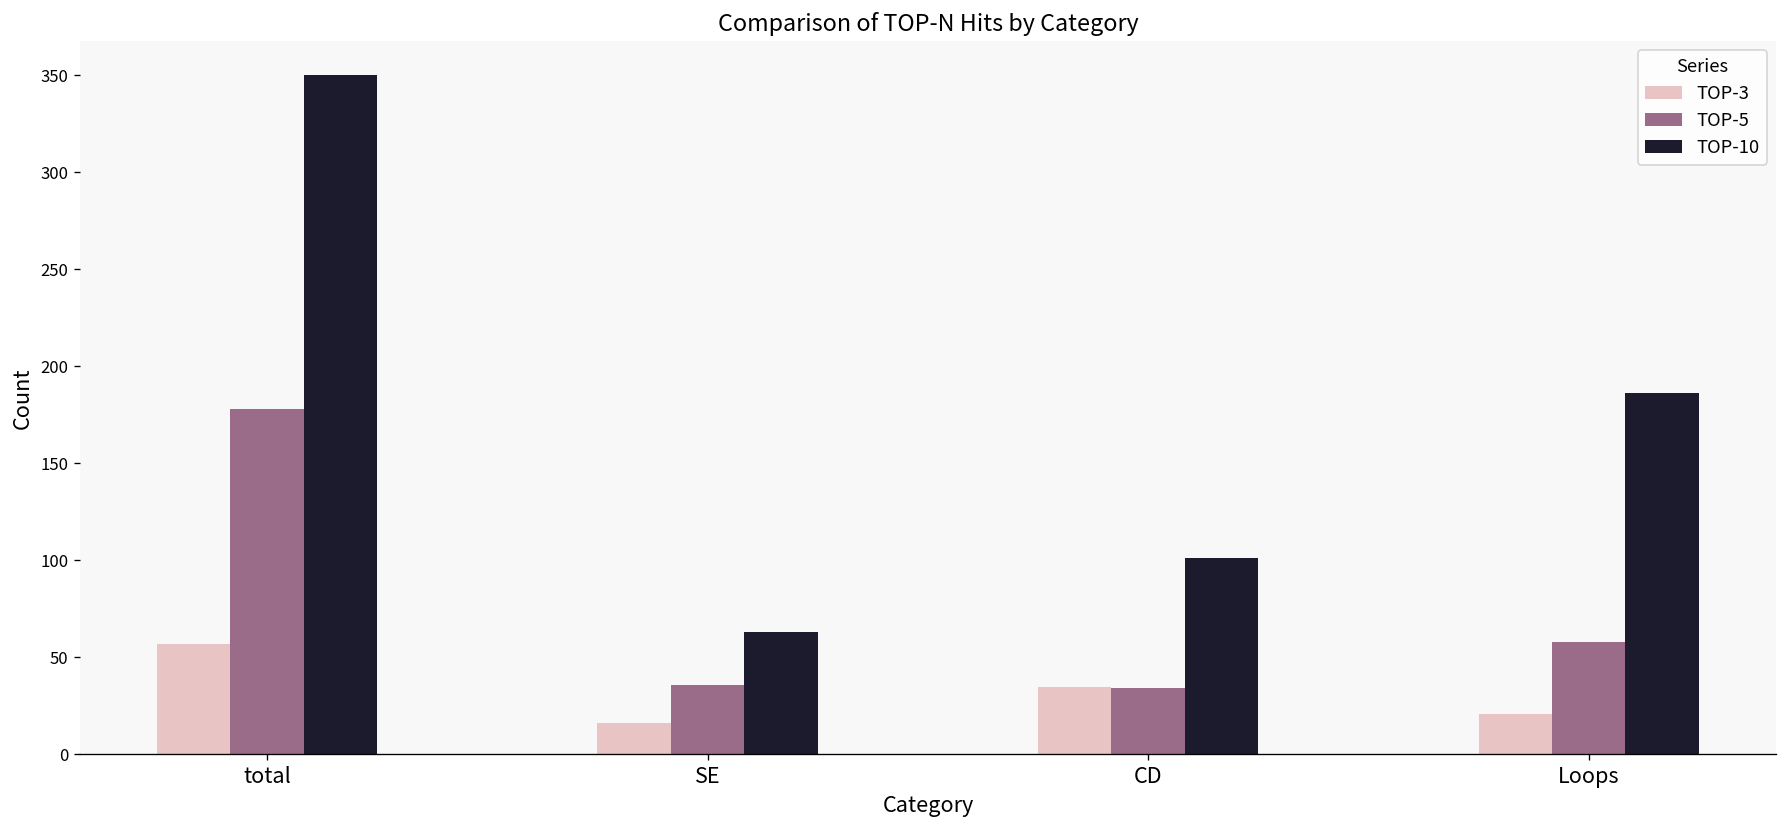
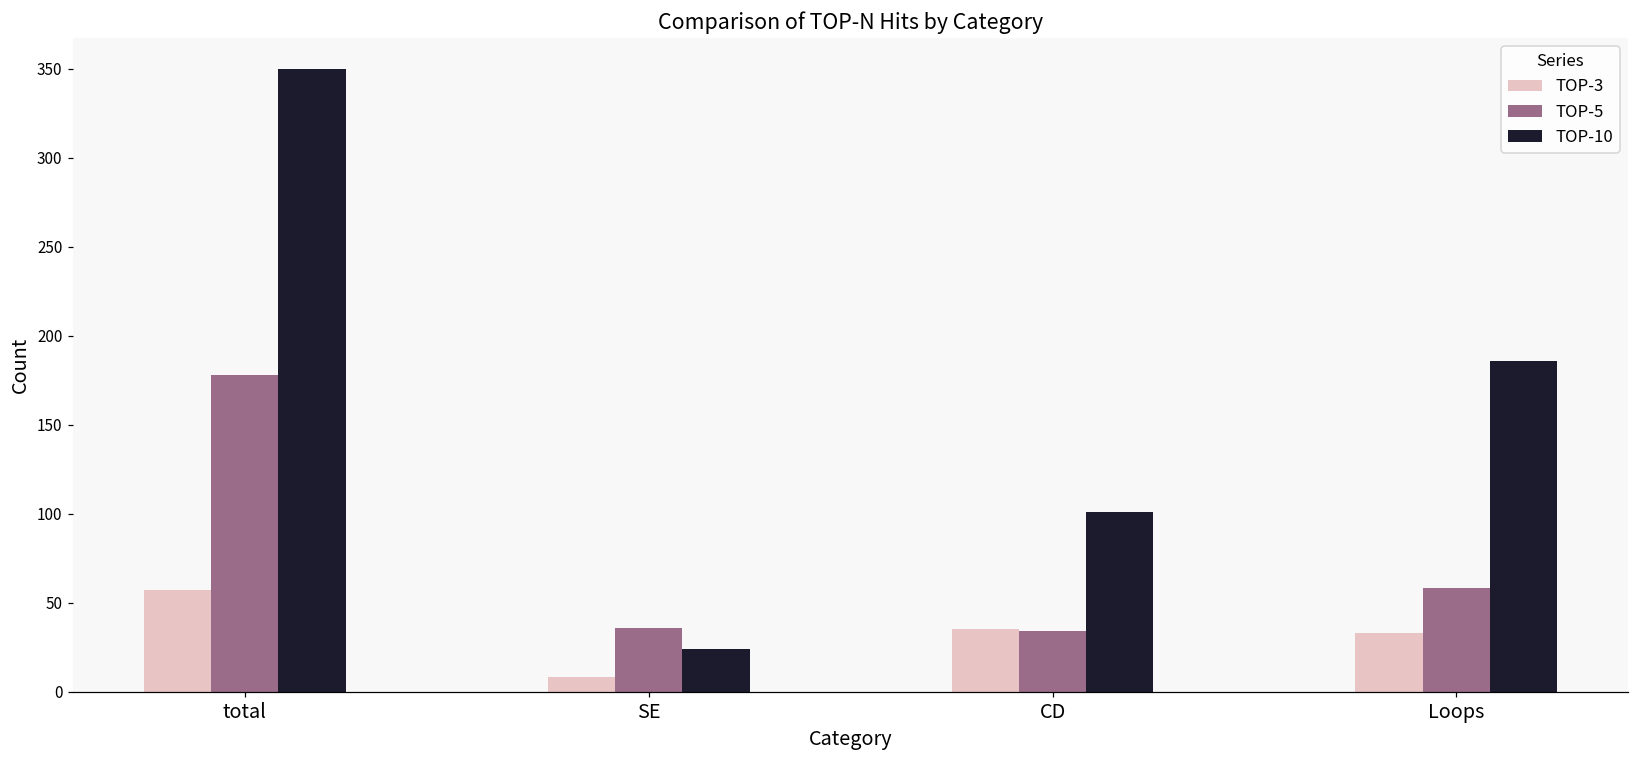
  {
    "TOP-3": {
      "total": 57,
-     "SE": 16,
+     "SE": 8,
      "CD": 35,
-     "Loops": 21
+     "Loops": 33
    },
    "TOP-5": {
      "total": 178,
      "SE": 36,
      "CD": 34,
      "Loops": 58
    },
    "TOP-10": {
      "total": 350,
-     "SE": 63,
+     "SE": 24,
      "CD": 101,
      "Loops": 186
    }
  }
